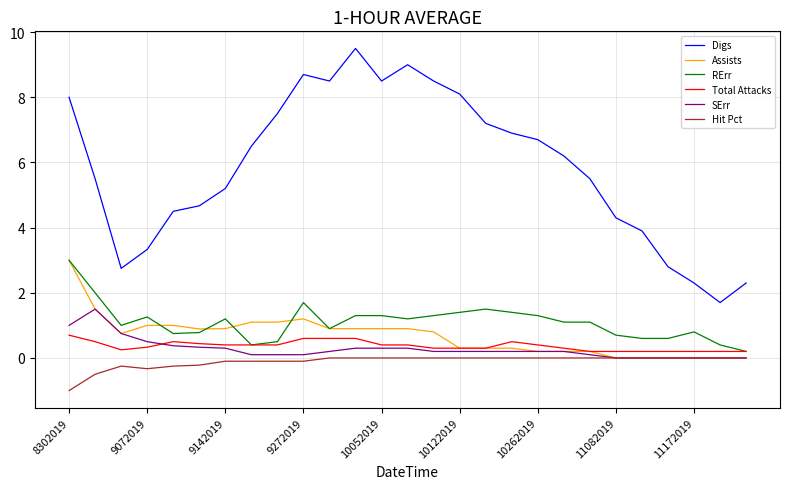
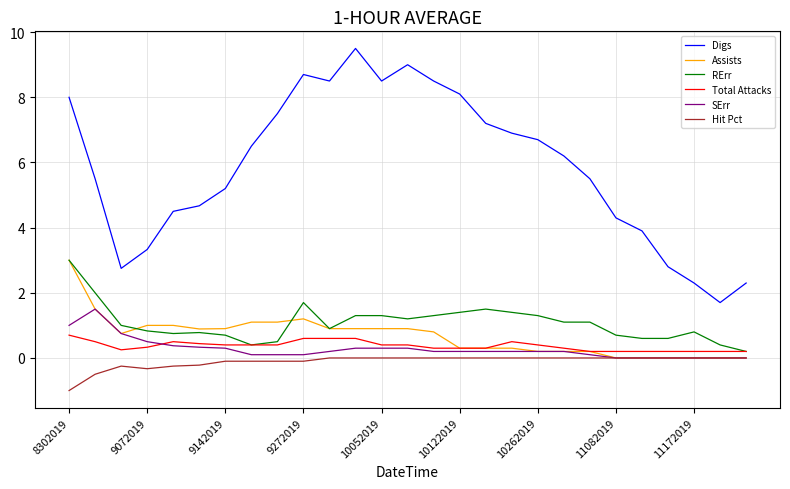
  {
    "Digs": {
      "8302019": 8.0,
      "9072019": 3.3,
      "9142019": 5.2,
      "9272019": 8.7,
      "10052019": 8.5,
      "10122019": 8.1,
      "10262019": 6.7,
      "11082019": 4.3,
      "11172019": 2.3
    },
    "Assists": {
      "9072019": 1.0,
      "9142019": 0.9,
      "9272019": 1.2,
      "10052019": 0.9
    },
    "RErr": {
-     "9072019": 1.3,
-     "9142019": 1.2,
+     "9072019": 0.8,
+     "9142019": 0.7,
      "9272019": 1.7,
      "10052019": 1.3,
      "10122019": 1.4,
      "10262019": 1.3,
      "11082019": 0.7,
      "11172019": 0.8
    },
    "Total Attacks": {
      "8302019": 0.7,
      "9072019": 0.3,
      "9142019": 0.4,
      "9272019": 0.6,
      "10052019": 0.4,
      "10262019": 0.4,
      "11082019": 0.2,
      "11172019": 0.2
    },
    "SErr": {
      "8302019": 1.0,
      "9072019": 0.5,
      "9142019": 0.3,
      "9272019": 0.1,
      "10052019": 0.3,
      "10122019": 0.2
    },
    "Hit Pct": {
      "8302019": -1.0,
      "9072019": -0.3,
      "9142019": -0.1,
      "9272019": -0.1,
      "10052019": 0.0,
      "10122019": 0.0,
      "10262019": 0.0
    }
  }
